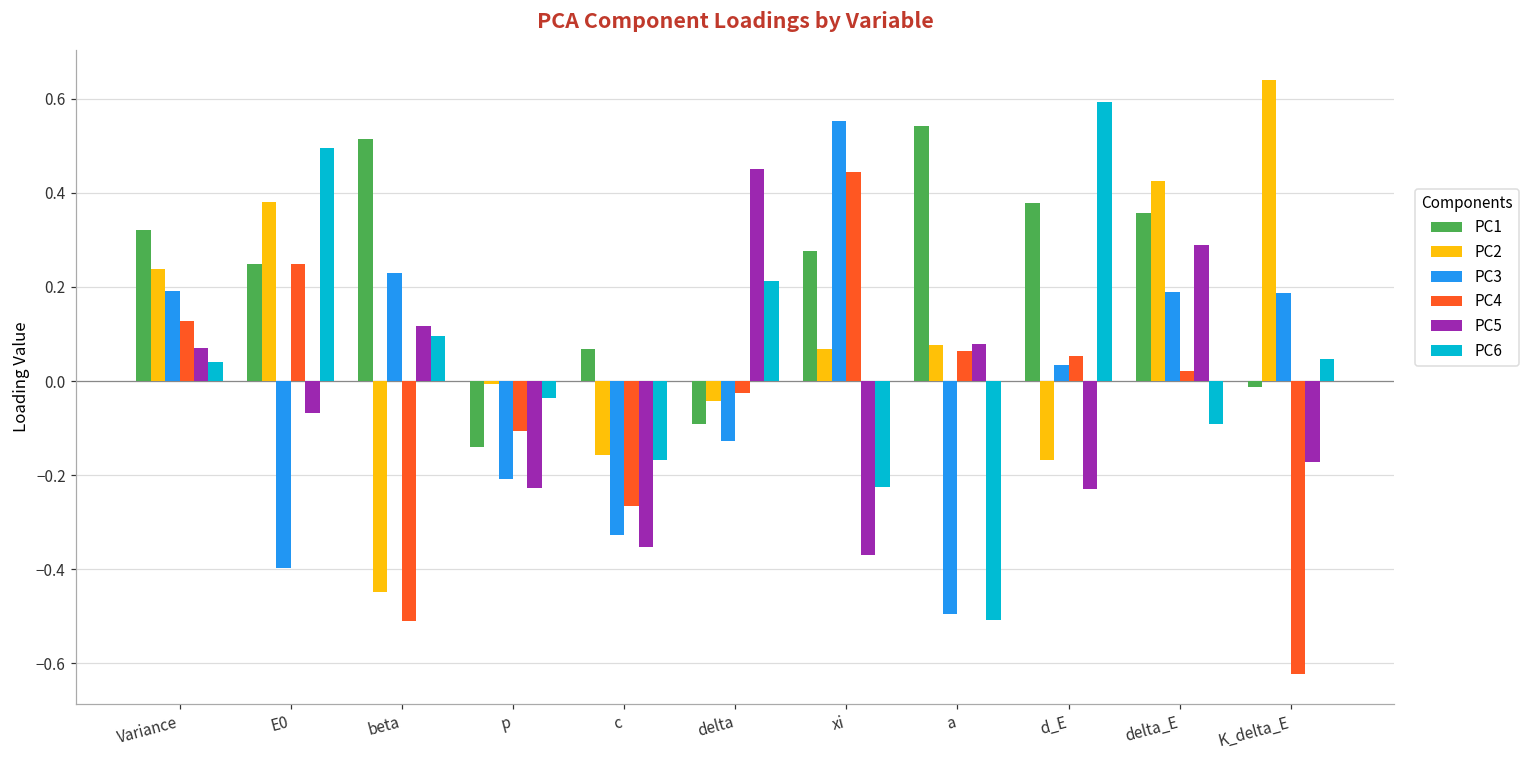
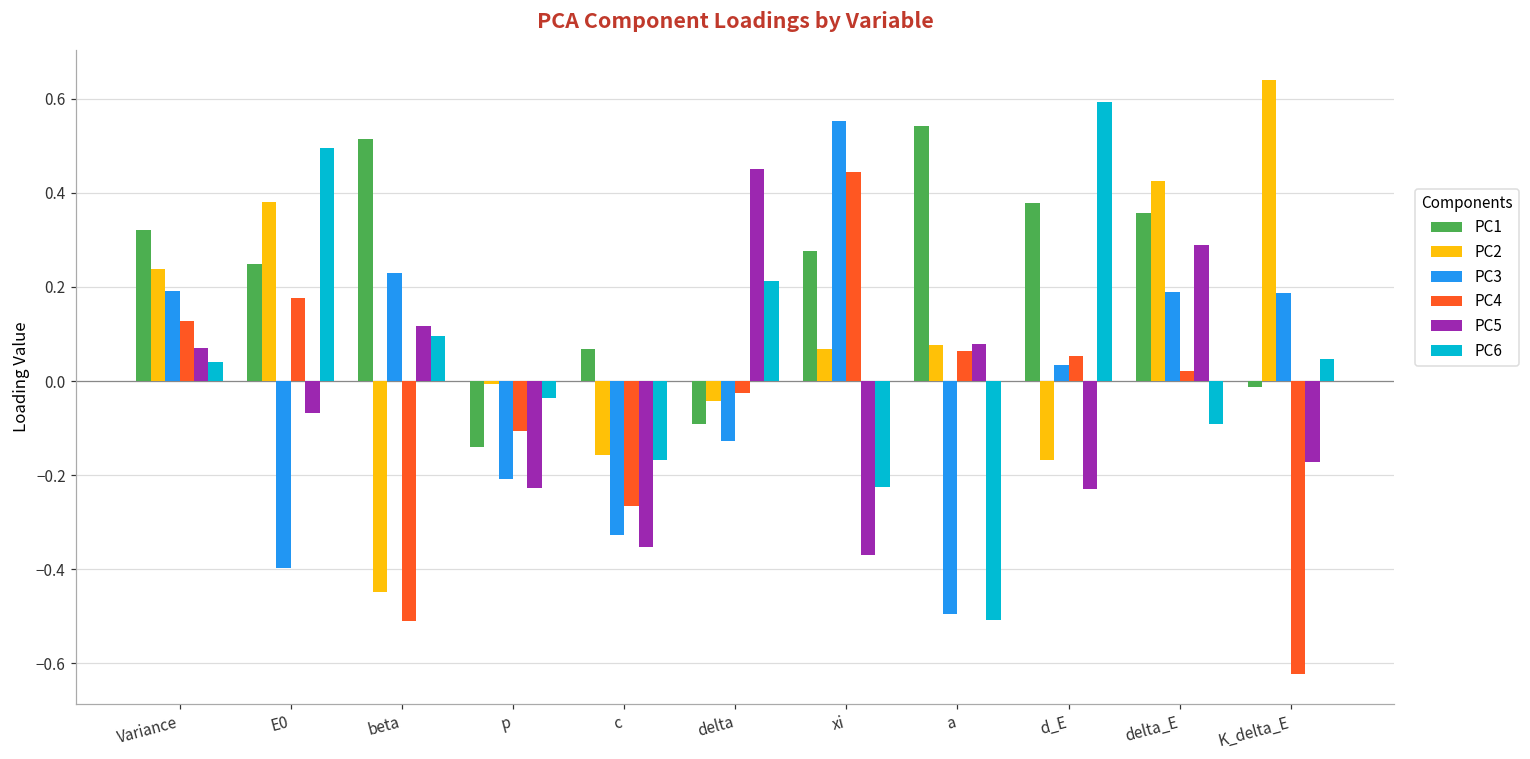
  {
    "PC1": {
      "Variance": 0.32,
      "E0": 0.25,
      "beta": 0.51,
      "p": -0.14,
      "c": 0.07,
      "delta": -0.09,
      "xi": 0.28,
      "a": 0.54,
      "d_E": 0.38,
      "delta_E": 0.36,
      "K_delta_E": -0.01
    },
    "PC2": {
      "Variance": 0.24,
      "E0": 0.38,
      "beta": -0.45,
      "p": -0.01,
      "c": -0.16,
      "delta": -0.04,
      "xi": 0.07,
      "a": 0.08,
      "d_E": -0.17,
      "delta_E": 0.43,
      "K_delta_E": 0.64
    },
    "PC4": {
      "Variance": 0.13,
-     "E0": 0.25,
+     "E0": 0.18,
      "beta": -0.51,
      "p": -0.11,
      "c": -0.27,
      "delta": -0.02,
      "xi": 0.44,
      "a": 0.06,
      "d_E": 0.05,
      "delta_E": 0.02,
      "K_delta_E": -0.62
    },
    "PC5": {
      "Variance": 0.07,
      "E0": -0.07,
      "beta": 0.12,
      "p": -0.23,
      "c": -0.35,
      "delta": 0.45,
      "xi": -0.37,
      "a": 0.08,
      "d_E": -0.23,
      "delta_E": 0.29,
      "K_delta_E": -0.17
    }
  }
